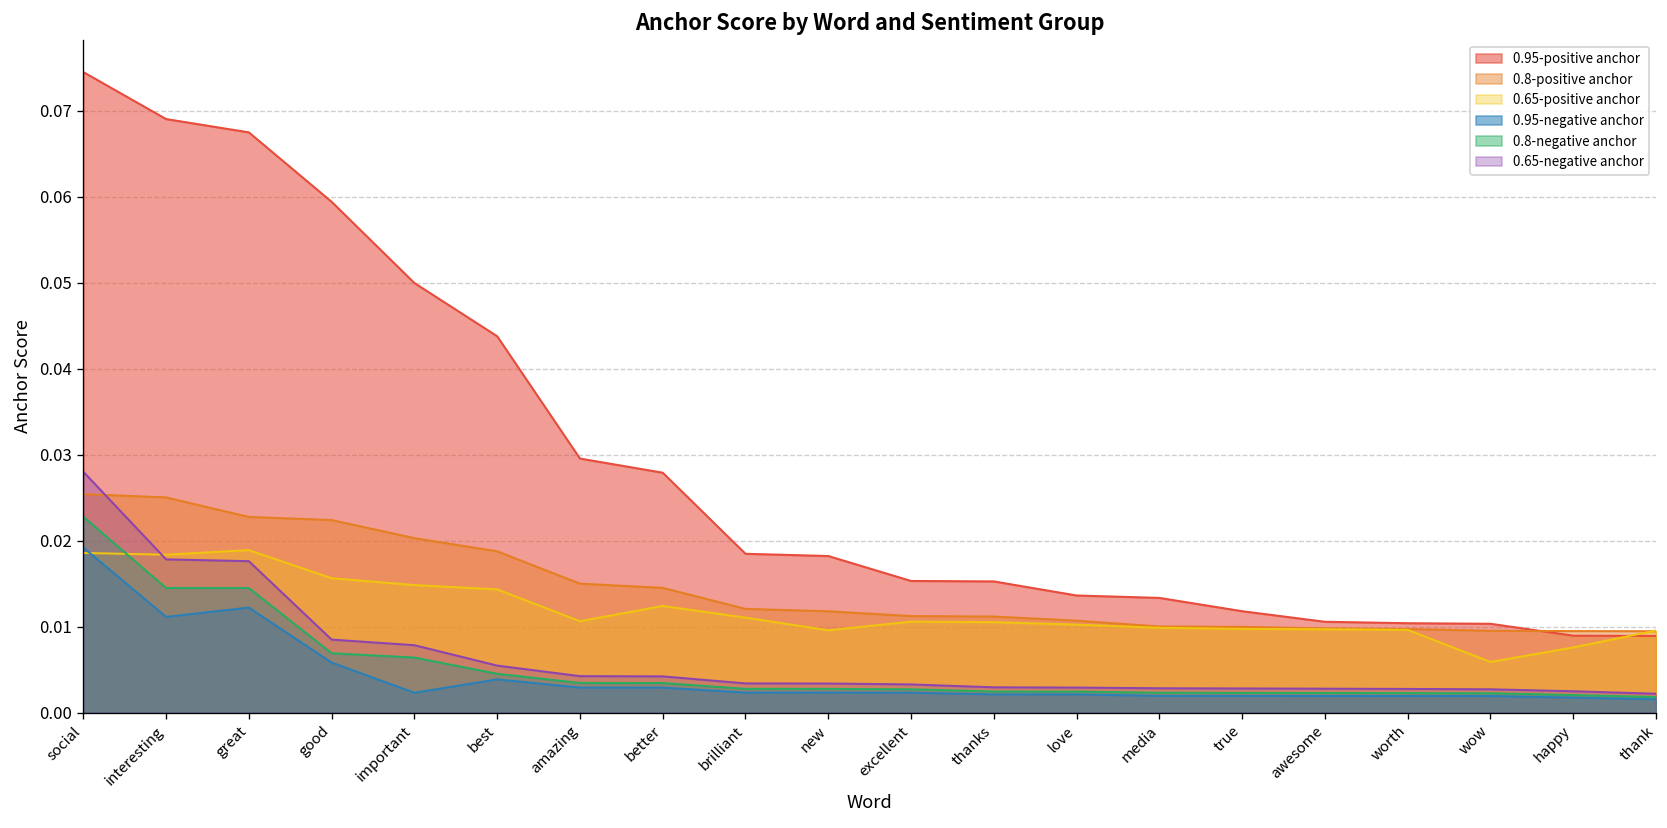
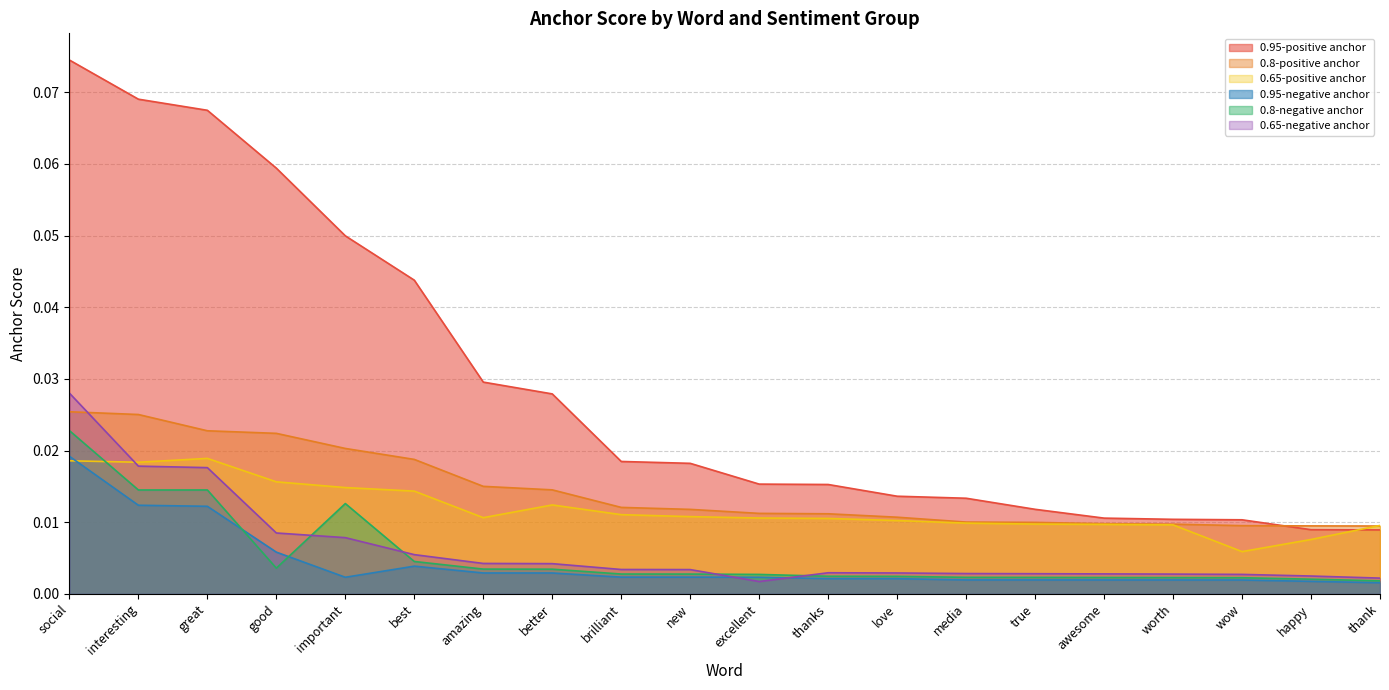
  {
    "0.65-positive anchor": {
      "social": 0.019,
      "interesting": 0.018,
      "great": 0.019,
      "good": 0.016,
      "important": 0.015,
      "best": 0.014,
      "amazing": 0.011,
      "better": 0.012,
      "brilliant": 0.011,
-     "new": 0.010,
+     "new": 0.011,
      "excellent": 0.011,
      "thanks": 0.011,
      "love": 0.010,
      "wow": 0.006,
      "happy": 0.008
    },
    "0.95-negative anchor": {
      "social": 0.019,
-     "interesting": 0.011,
+     "interesting": 0.012,
      "great": 0.012,
      "good": 0.006,
      "important": 0.002,
      "best": 0.004,
      "amazing": 0.003,
      "better": 0.003,
      "brilliant": 0.002,
      "new": 0.002,
      "excellent": 0.002,
      "media": 0.002
    },
    "0.8-negative anchor": {
      "social": 0.023,
      "interesting": 0.014,
      "great": 0.014,
-     "good": 0.007,
-     "important": 0.006,
+     "good": 0.004,
+     "important": 0.013,
      "best": 0.005,
      "amazing": 0.003,
      "better": 0.003,
      "brilliant": 0.003,
      "new": 0.003,
      "excellent": 0.003,
      "media": 0.002
    },
    "0.65-negative anchor": {
      "social": 0.028,
      "interesting": 0.018,
      "great": 0.018,
      "good": 0.008,
      "important": 0.008,
      "best": 0.005,
      "amazing": 0.004,
      "better": 0.004,
      "brilliant": 0.003,
      "new": 0.003,
-     "excellent": 0.003,
+     "excellent": 0.002,
      "thanks": 0.003,
      "love": 0.003,
      "media": 0.003,
      "true": 0.003,
      "awesome": 0.003,
      "worth": 0.003,
      "wow": 0.003,
      "happy": 0.002,
      "thank": 0.002
    }
  }
